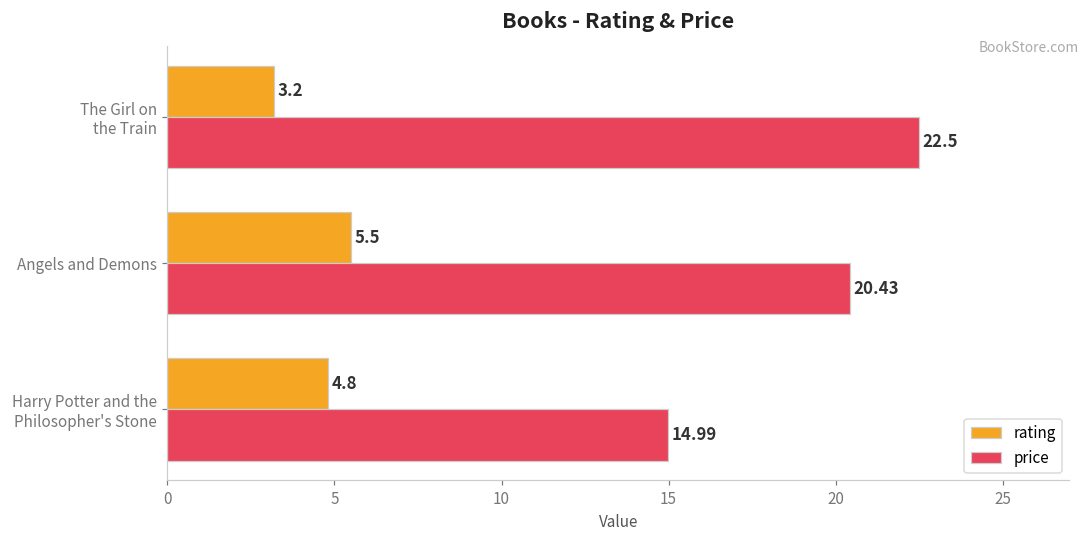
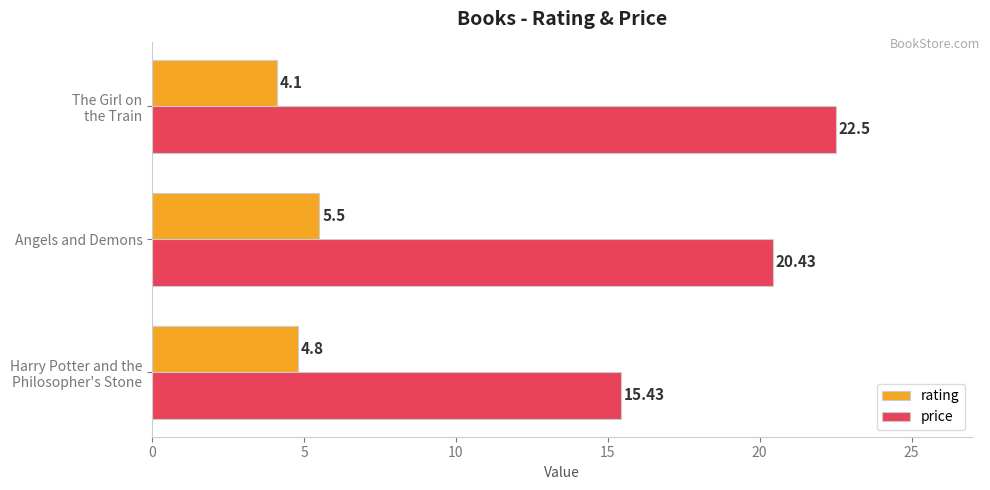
  {
    "rating": {
-     "The Girl on the Train": 3.2,
+     "The Girl on the Train": 4.1,
      "Angels and Demons": 5.5,
      "Harry Potter and the Philosopher's Stone": 4.8
    },
    "price": {
      "The Girl on the Train": 22.5,
      "Angels and Demons": 20.43,
-     "Harry Potter and the Philosopher's Stone": 14.99
+     "Harry Potter and the Philosopher's Stone": 15.43
    }
  }
